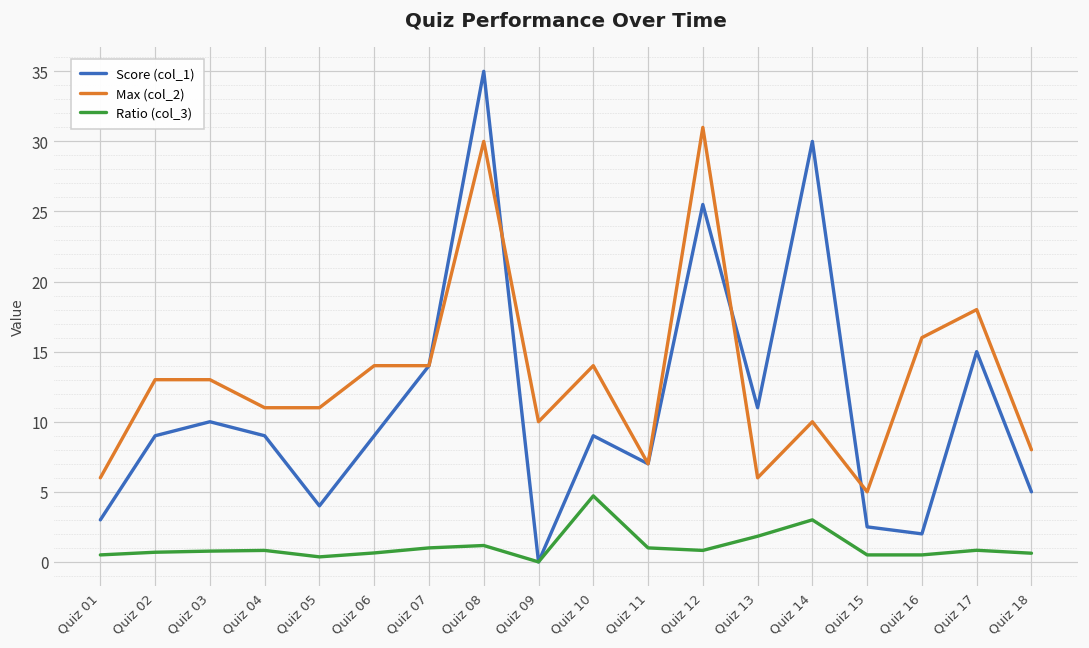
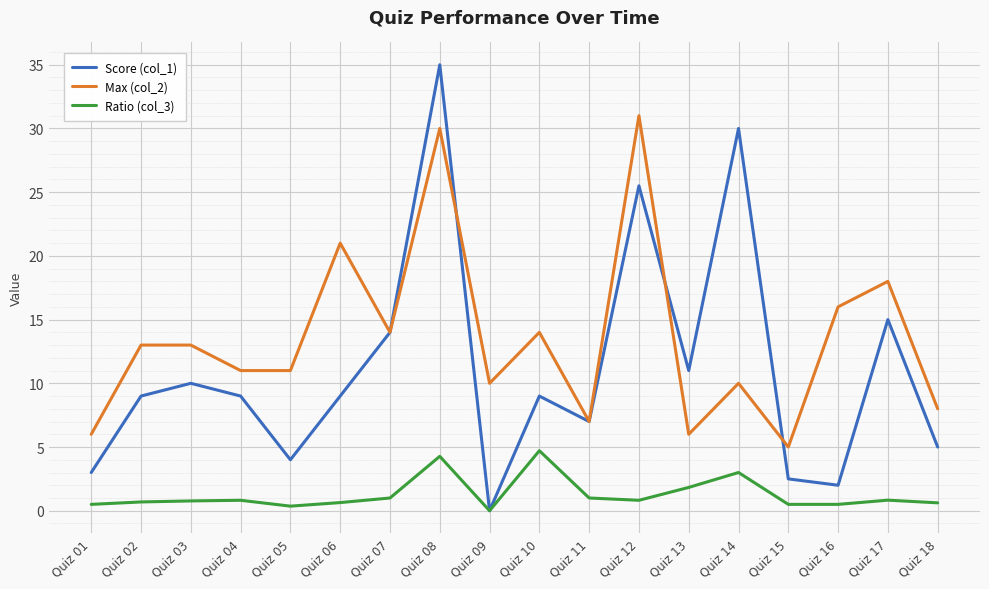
  {
    "Score (col_1)": {
      "Quiz 01": 3.0,
      "Quiz 02": 9.0,
      "Quiz 03": 10.0,
      "Quiz 04": 9.0,
      "Quiz 05": 4.0,
      "Quiz 06": 9.0,
      "Quiz 08": 35.0,
      "Quiz 10": 9.0,
      "Quiz 12": 25.5,
      "Quiz 13": 11.0,
      "Quiz 14": 30.0,
      "Quiz 15": 2.5,
      "Quiz 16": 2.0,
      "Quiz 17": 15.0,
      "Quiz 18": 5.0
    },
    "Max (col_2)": {
      "Quiz 01": 6,
      "Quiz 02": 13,
      "Quiz 03": 13,
      "Quiz 04": 11,
      "Quiz 05": 11,
-     "Quiz 06": 14,
+     "Quiz 06": 21,
      "Quiz 08": 30,
      "Quiz 09": 10,
      "Quiz 10": 14,
      "Quiz 12": 31,
      "Quiz 13": 6,
      "Quiz 14": 10,
      "Quiz 15": 5,
      "Quiz 16": 16,
      "Quiz 17": 18,
      "Quiz 18": 8
    },
    "Ratio (col_3)": {
      "Quiz 01": 0.5,
      "Quiz 02": 0.7,
      "Quiz 03": 0.8,
      "Quiz 04": 0.8,
      "Quiz 05": 0.4,
      "Quiz 06": 0.6,
      "Quiz 07": 1.0,
-     "Quiz 08": 1.2,
+     "Quiz 08": 4.3,
      "Quiz 10": 4.7,
      "Quiz 11": 1.0,
      "Quiz 12": 0.8,
      "Quiz 13": 1.8,
      "Quiz 14": 3.0,
      "Quiz 15": 0.5,
      "Quiz 16": 0.5,
      "Quiz 17": 0.8,
      "Quiz 18": 0.6
    }
  }
